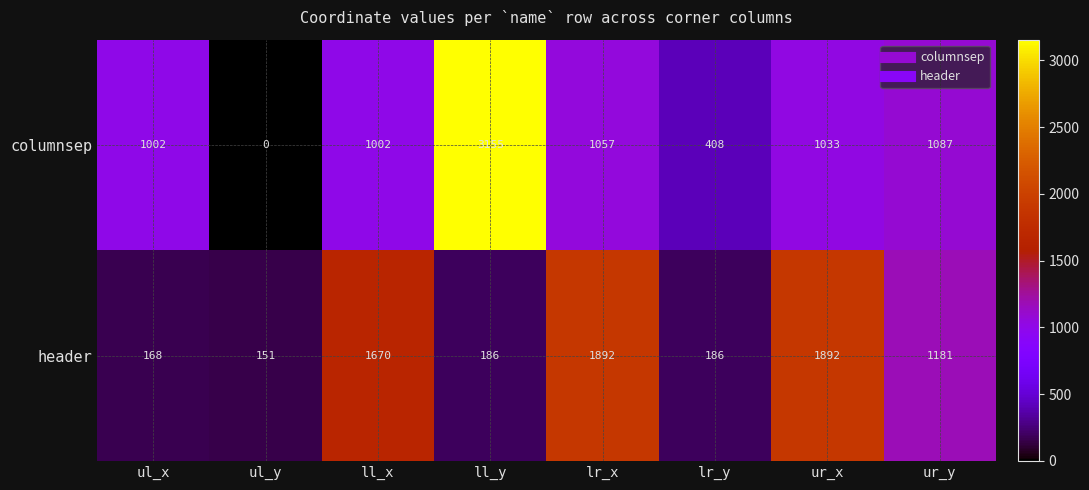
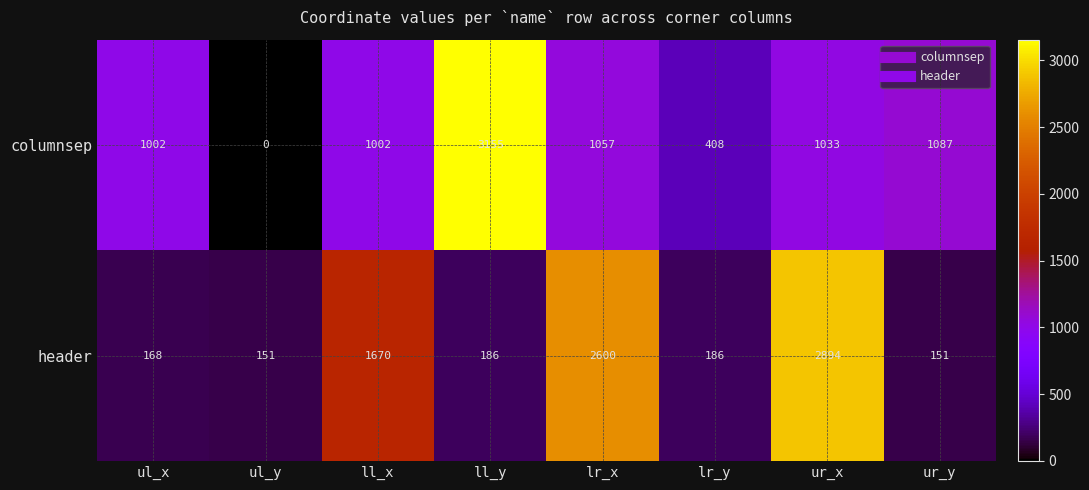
  {
    "columnsep": {
      "ul_x": 1002,
      "ul_y": 0,
      "ll_x": 1002,
      "ll_y": 3155,
      "lr_x": 1057,
      "lr_y": 408,
      "ur_x": 1033,
      "ur_y": 1087
    },
    "header": {
      "ul_x": 168,
      "ul_y": 151,
      "ll_x": 1670,
      "ll_y": 186,
-     "lr_x": 1892,
+     "lr_x": 2600,
      "lr_y": 186,
-     "ur_x": 1892,
-     "ur_y": 1181
+     "ur_x": 2894,
+     "ur_y": 151
    }
  }
